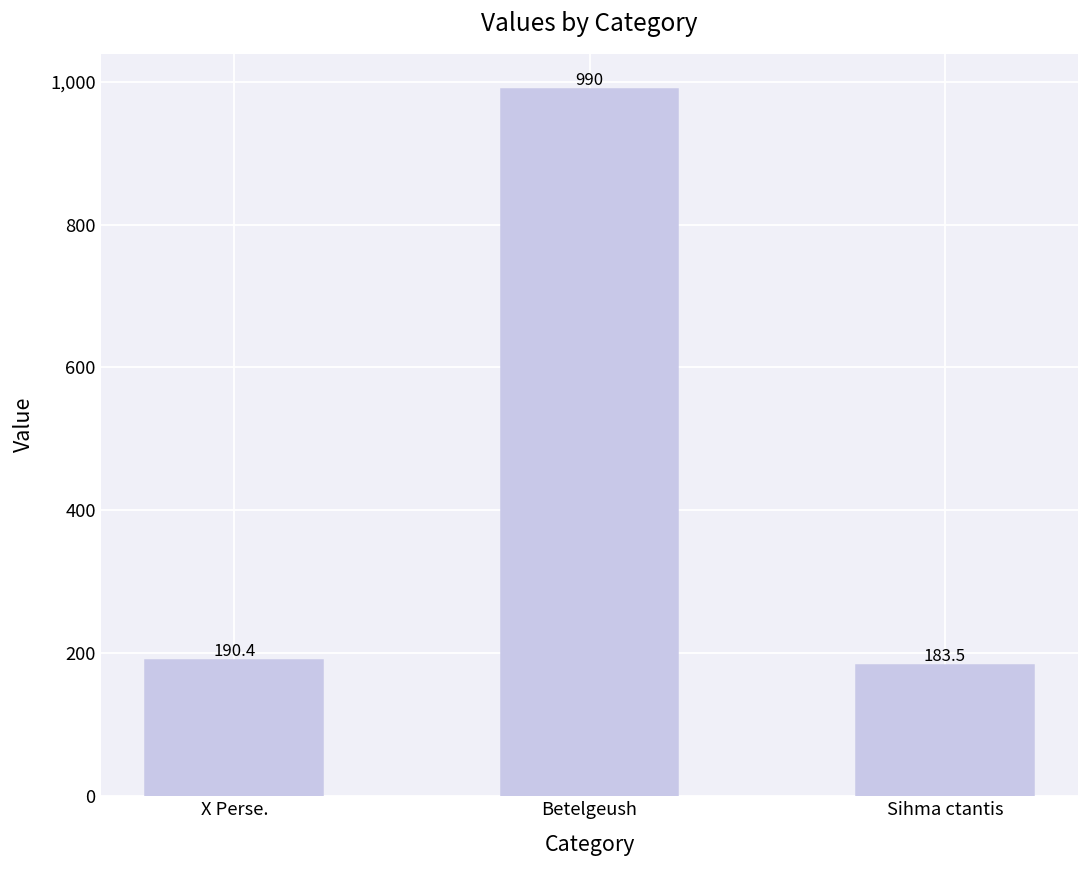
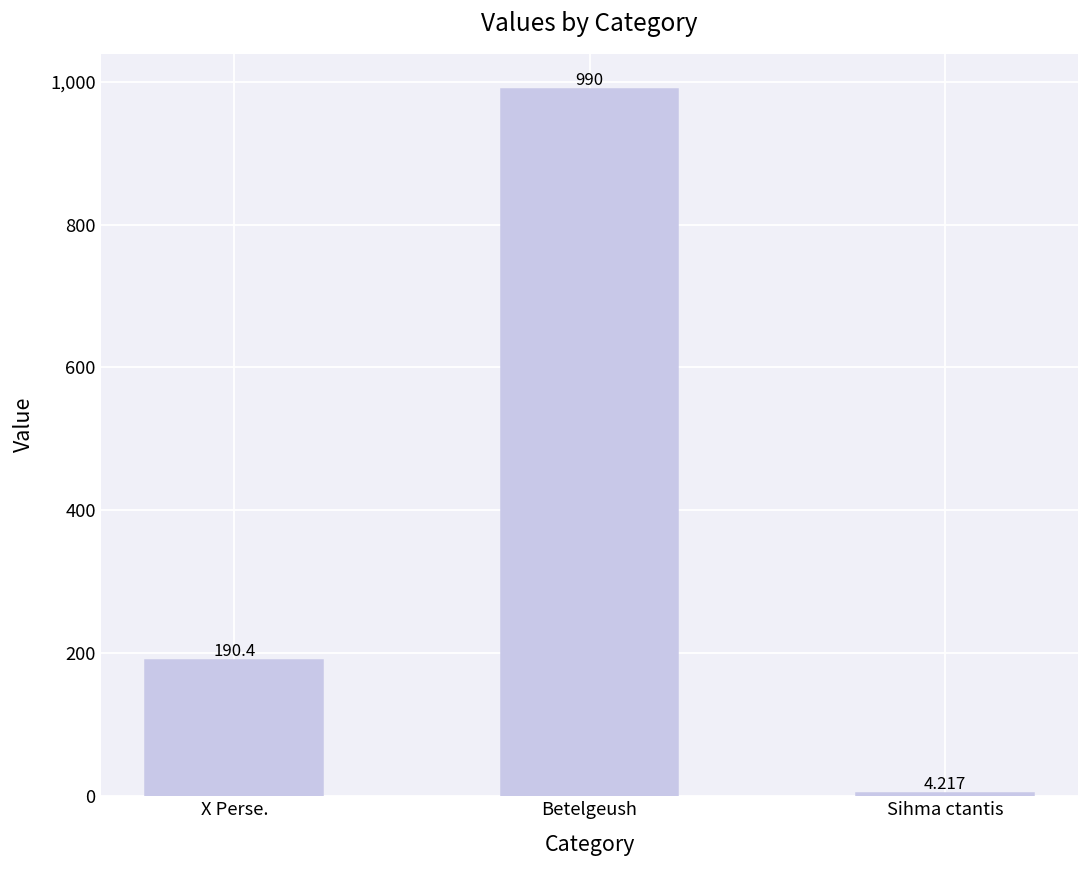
  {
    "X Perse.": 190.4,
    "Betelgeush": 990,
-   "Sihma ctantis": 183.5
+   "Sihma ctantis": 4.217
  }
